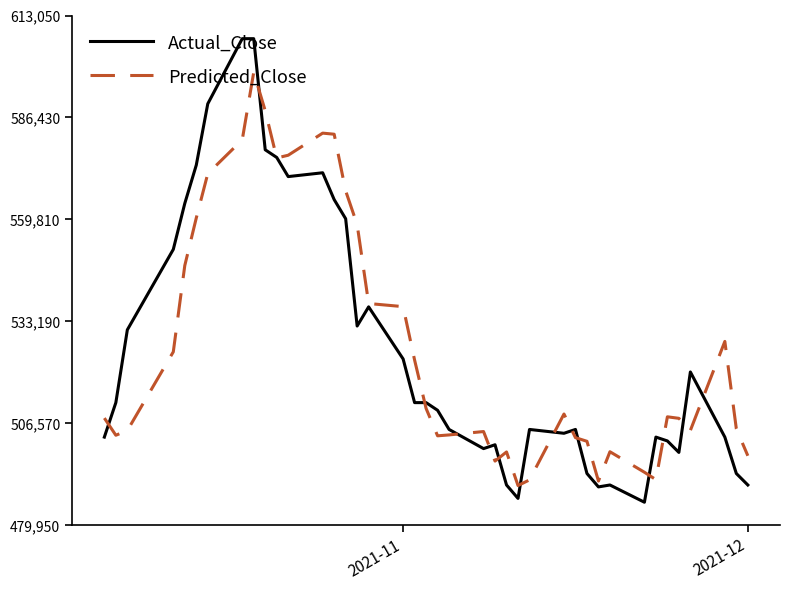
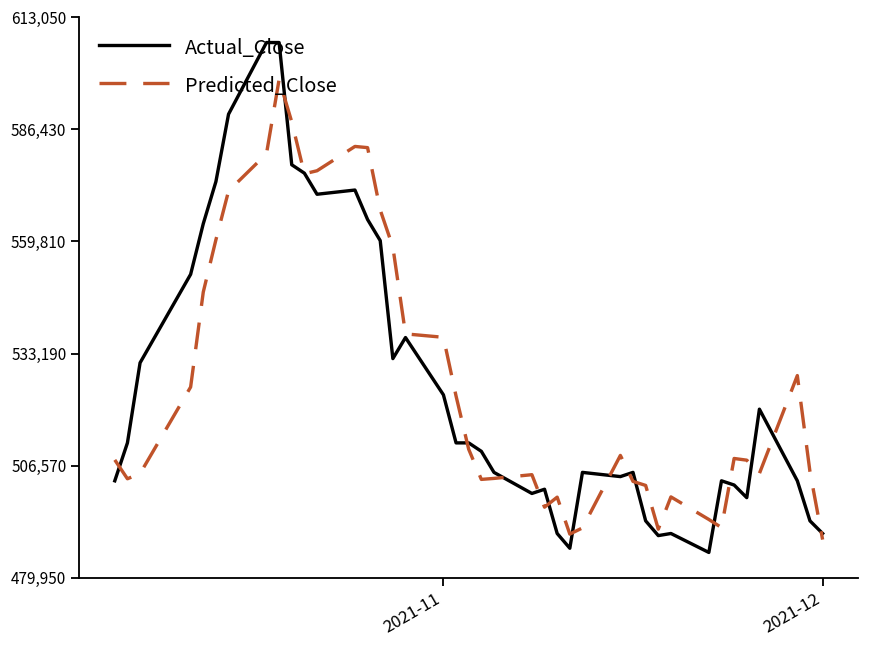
  {
    "Actual_Close": {
      "2021-11": "523,000",
      "2021-12": "491,000"
    },
    "Predicted_Close": {
      "2021-11": "537,000",
-     "2021-12": "498,000"
+     "2021-12": "489,000"
    }
  }
